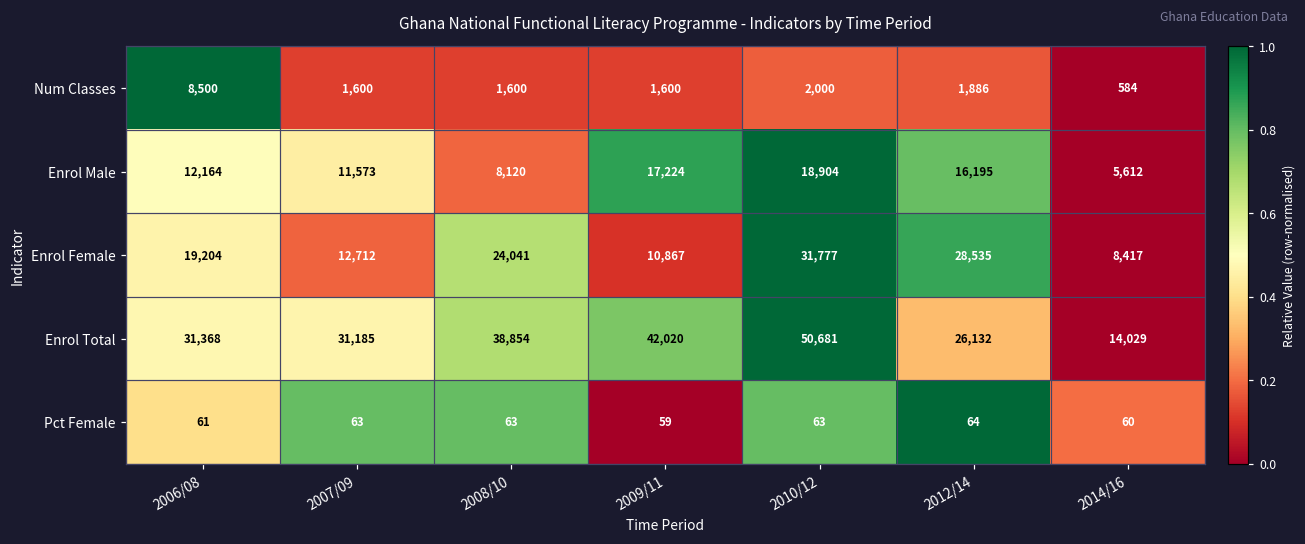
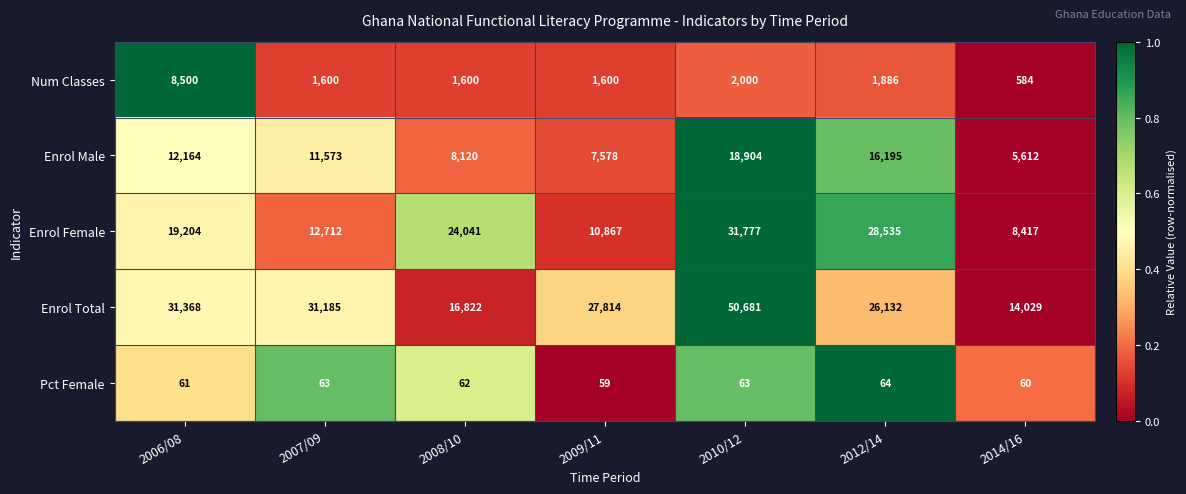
  {
    "Num Classes": {
      "2006/08": "8,500",
      "2007/09": "1,600",
      "2008/10": "1,600",
      "2009/11": "1,600",
      "2010/12": "2,000",
      "2012/14": "1,886",
      "2014/16": "584"
    },
    "Enrol Male": {
      "2006/08": "12,164",
      "2007/09": "11,573",
      "2008/10": "8,120",
-     "2009/11": "17,224",
+     "2009/11": "7,578",
      "2010/12": "18,904",
      "2012/14": "16,195",
      "2014/16": "5,612"
    },
    "Enrol Female": {
      "2006/08": "19,204",
      "2007/09": "12,712",
      "2008/10": "24,041",
      "2009/11": "10,867",
      "2010/12": "31,777",
      "2012/14": "28,535",
      "2014/16": "8,417"
    },
    "Enrol Total": {
      "2006/08": "31,368",
      "2007/09": "31,185",
-     "2008/10": "38,854",
-     "2009/11": "42,020",
+     "2008/10": "16,822",
+     "2009/11": "27,814",
      "2010/12": "50,681",
      "2012/14": "26,132",
      "2014/16": "14,029"
    },
    "Pct Female": {
      "2006/08": "61",
      "2007/09": "63",
-     "2008/10": "63",
+     "2008/10": "62",
      "2009/11": "59",
      "2010/12": "63",
      "2012/14": "64",
      "2014/16": "60"
    }
  }
